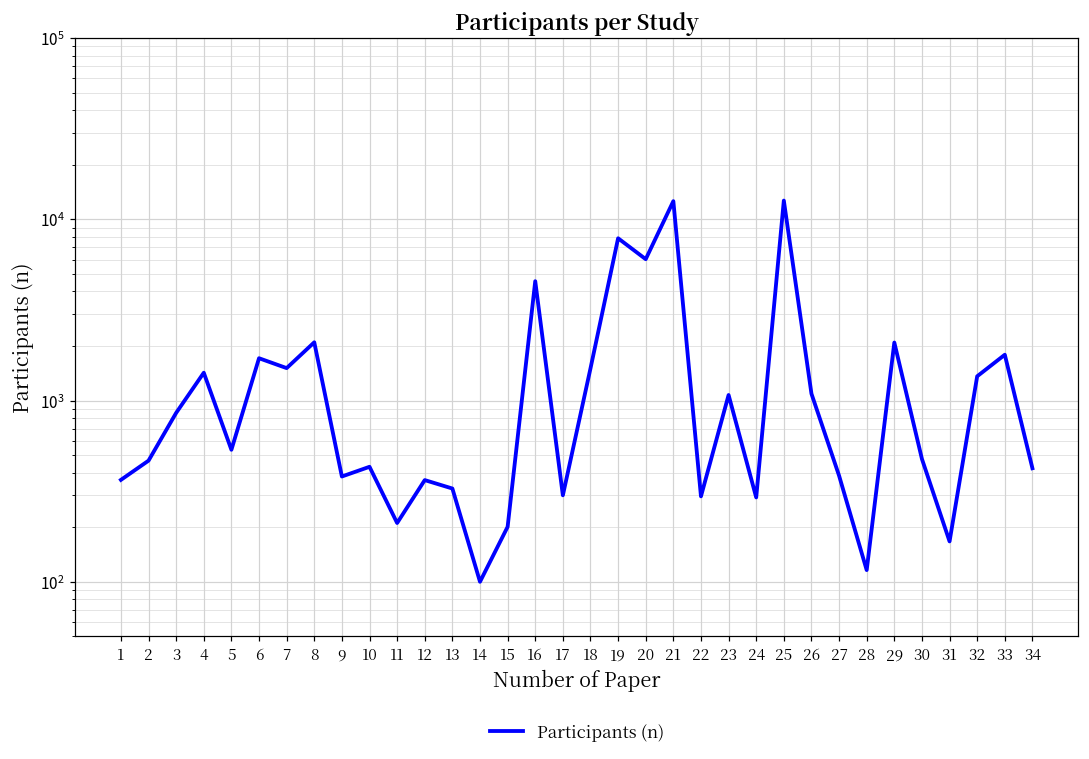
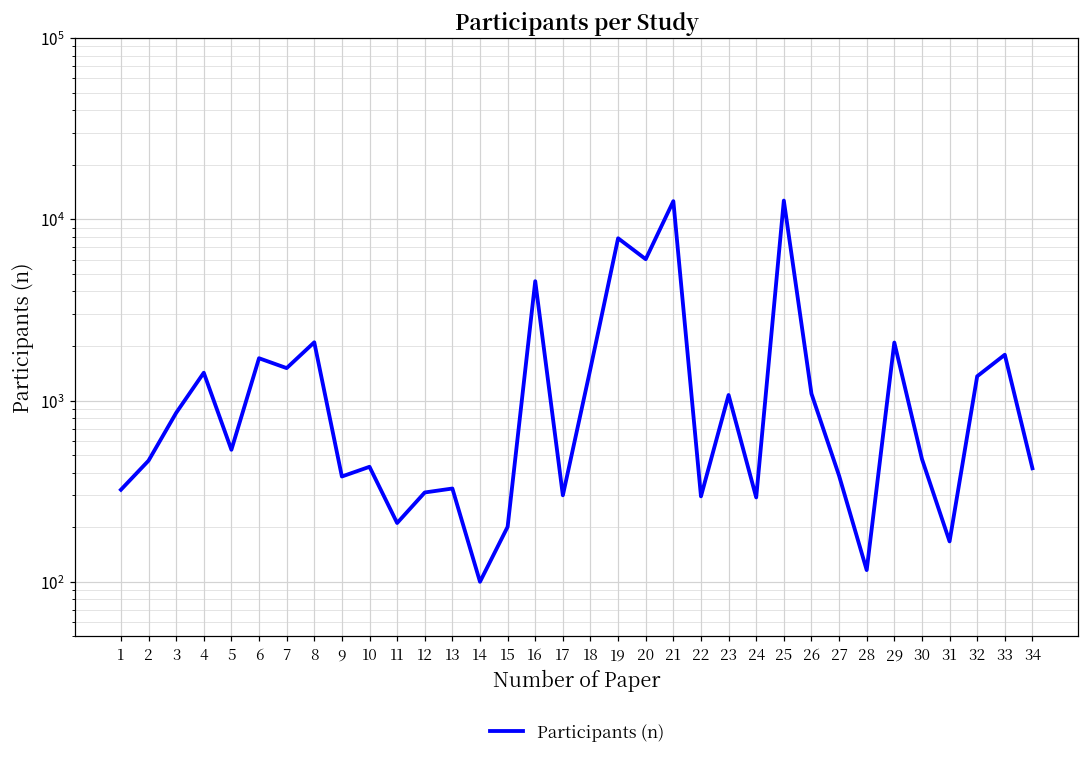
  {
-   "1": 370,
+   "1": 320,
    "2": 470,
    "3": 900,
    "4": 1400,
    "5": 540,
    "6": 1700,
    "7": 1500,
    "8": 2100,
    "9": 380,
    "10": 430,
    "11": 210,
-   "12": 360,
+   "12": 310,
    "13": 330,
    "14": 100,
    "15": 200,
    "16": 4600,
    "17": 300,
    "18": 1500,
    "19": 8000,
    "20": 6000,
    "21": 13000,
    "22": 300,
    "23": 1100,
    "24": 290,
    "25": 13000,
    "26": 1100,
    "27": 390,
    "28": 120,
    "29": 2100,
    "30": 480,
    "31": 170,
    "32": 1400,
    "33": 1800,
    "34": 420
  }
